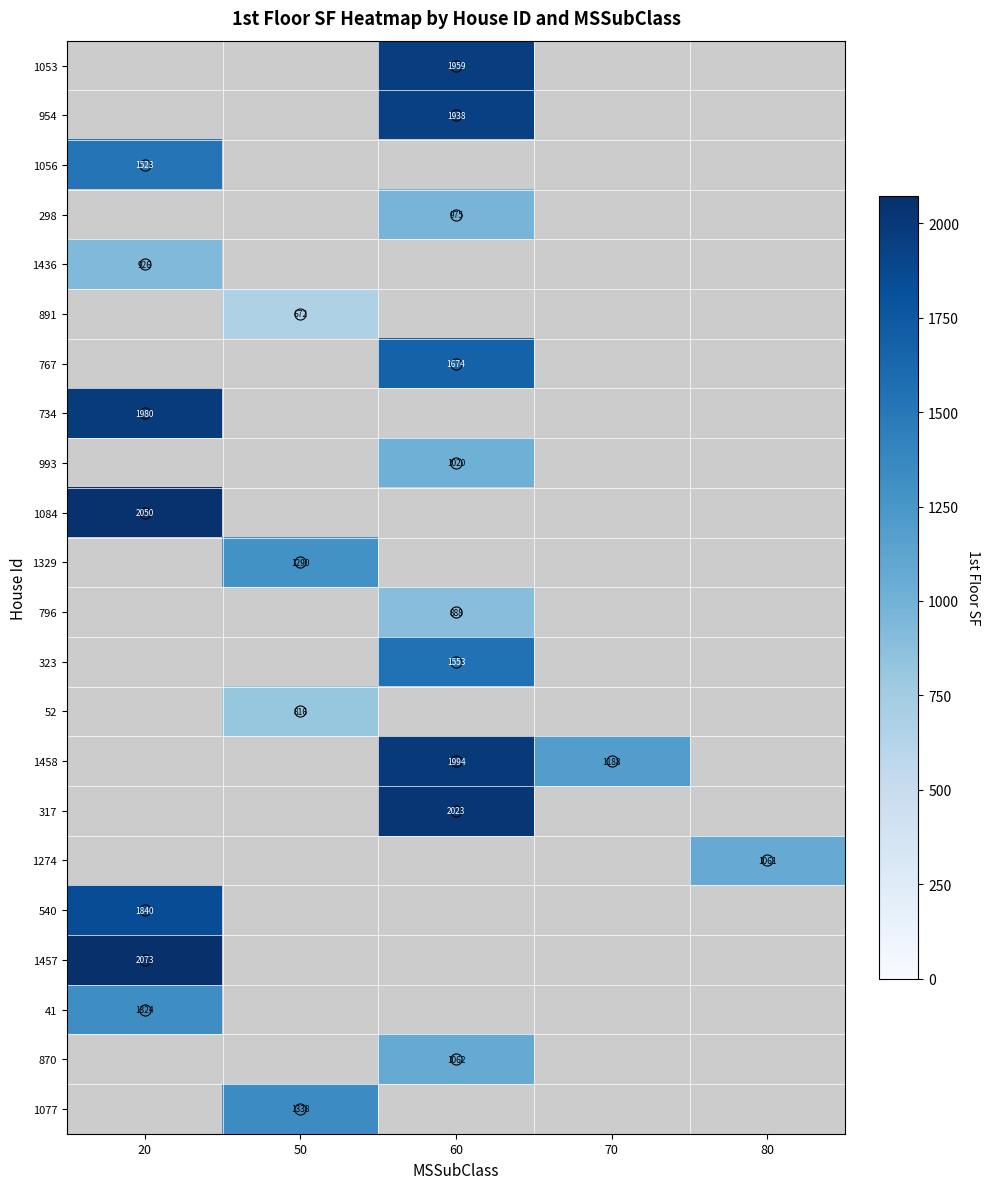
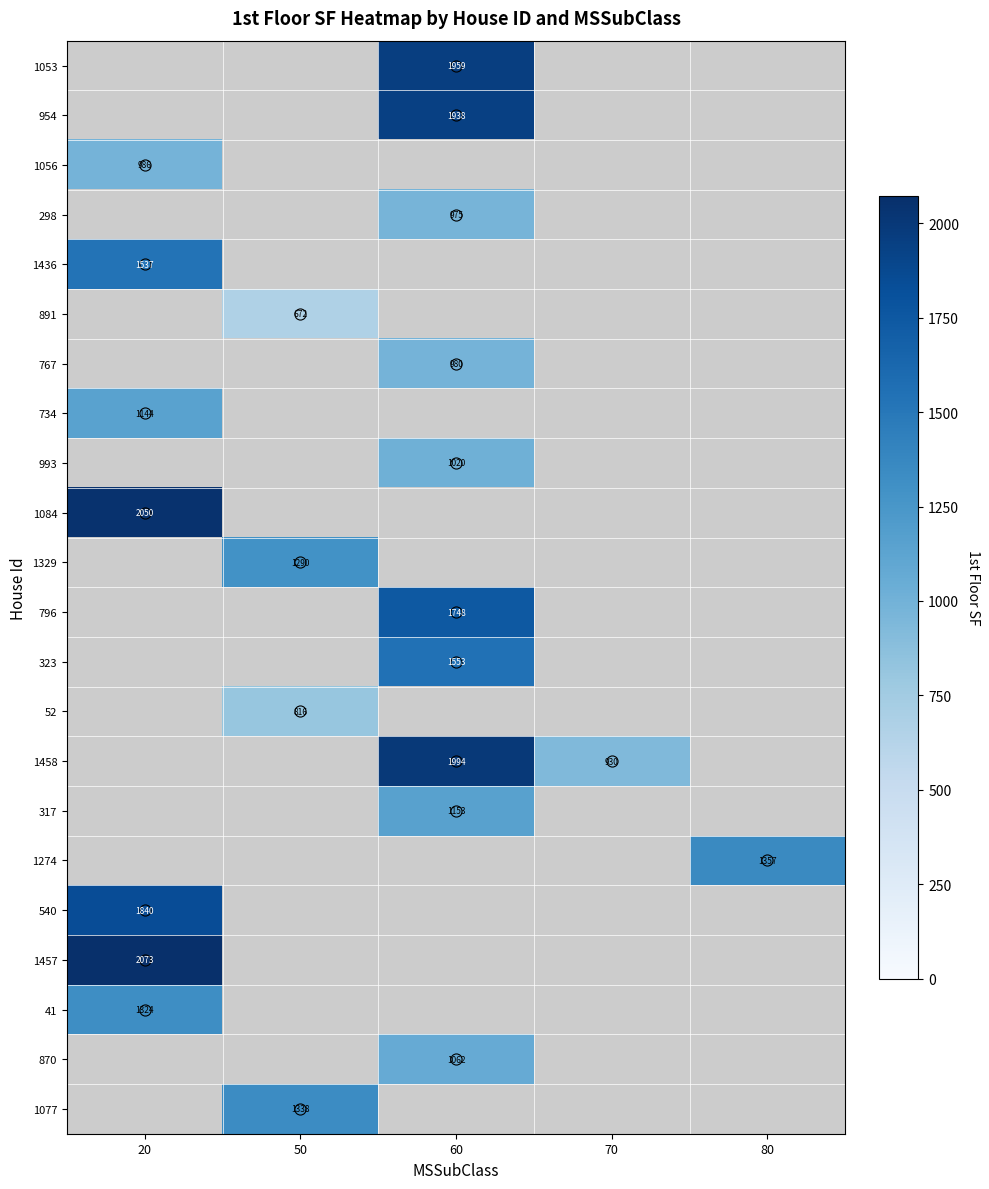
  {
    "1056": {
-     "20": 1523
+     "20": 986
    },
    "1436": {
-     "20": 926
+     "20": 1537
    },
    "767": {
-     "60": 1674
+     "60": 980
    },
    "734": {
-     "20": 1980
+     "20": 1144
    },
    "796": {
-     "60": 888
+     "60": 1748
    },
    "1458": {
-     "70": 1188
+     "70": 930
    },
    "317": {
-     "60": 2023
+     "60": 1153
    },
    "1274": {
-     "80": 1061
+     "80": 1357
    }
  }
